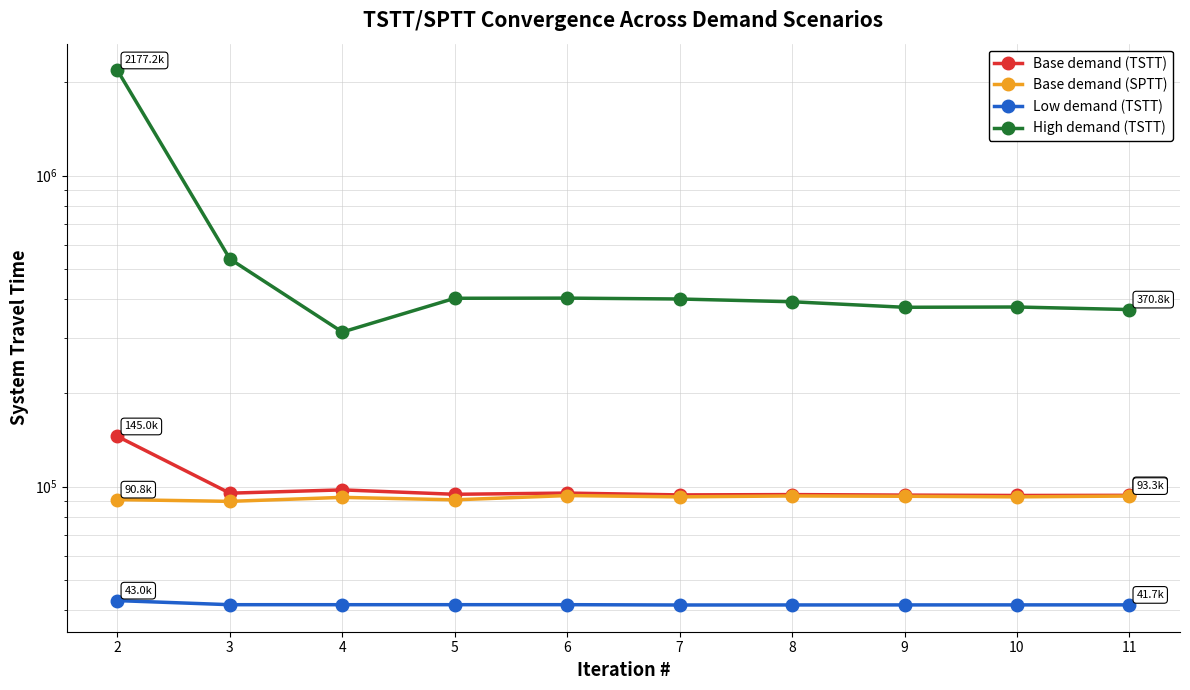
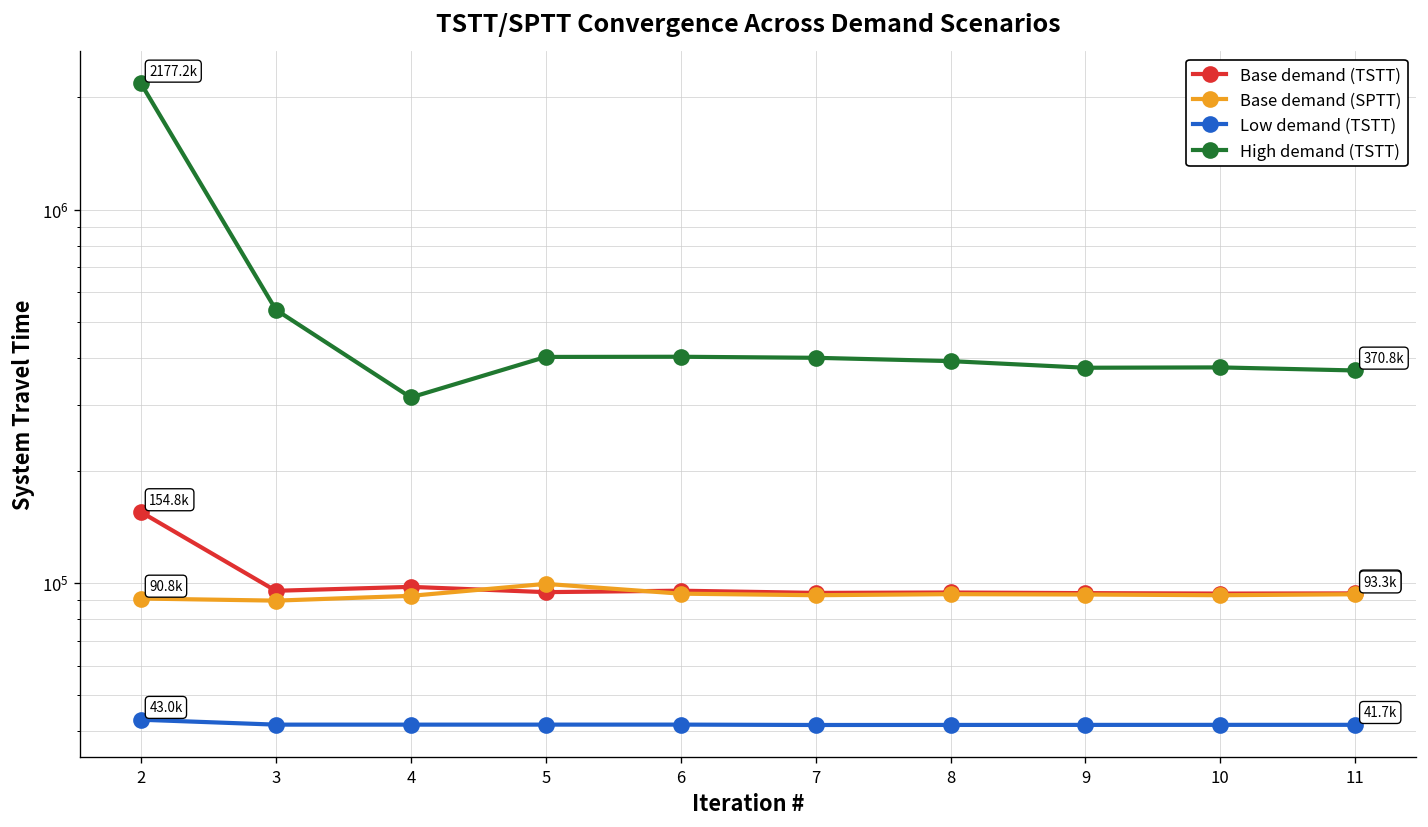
  {
    "Base demand (TSTT)": {
-     "2": "145.0k"
+     "2": "154.8k"
    },
    "Base demand (SPTT)": {
      "3": "90000",
      "4": "92000",
-     "5": "91000"
+     "5": "99000"
    },
    "Low demand (TSTT)": {
      "3": "42000",
      "4": "42000",
      "5": "42000",
      "6": "42000",
      "7": "42000",
      "8": "42000",
      "9": "42000",
      "10": "42000"
    },
    "High demand (TSTT)": {
      "3": "540000",
      "4": "310000",
      "5": "400000",
      "6": "400000",
      "7": "400000",
      "8": "390000",
      "9": "380000",
      "10": "380000"
    }
  }
